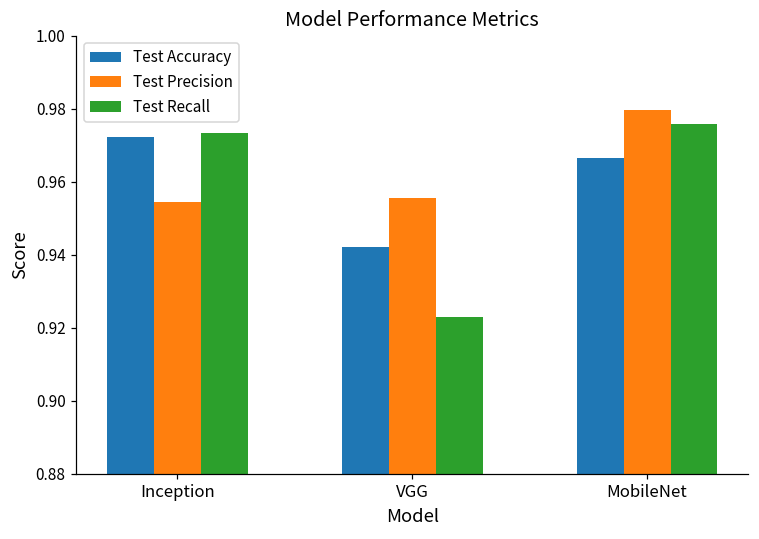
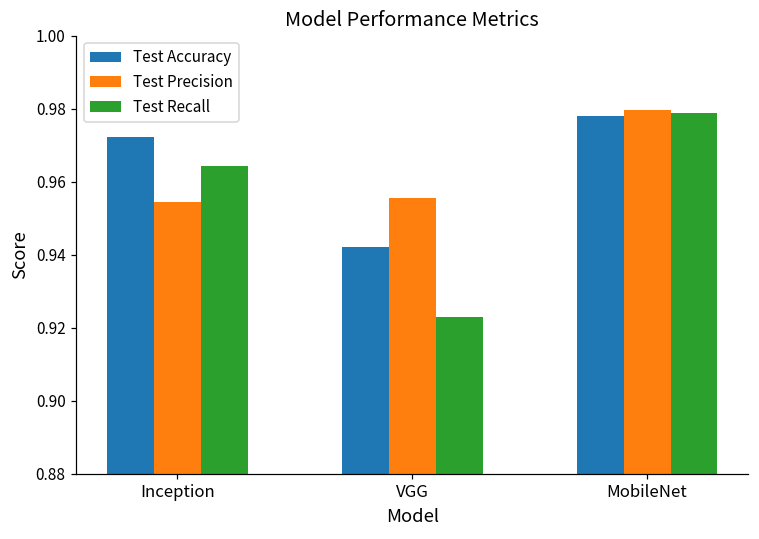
  {
    "Test Accuracy": {
      "Inception": 0.972,
      "VGG": 0.942,
-     "MobileNet": 0.967
+     "MobileNet": 0.978
    },
    "Test Precision": {
      "Inception": 0.955,
      "VGG": 0.956,
      "MobileNet": 0.980
    },
    "Test Recall": {
-     "Inception": 0.973,
+     "Inception": 0.964,
      "VGG": 0.923,
-     "MobileNet": 0.976
+     "MobileNet": 0.979
    }
  }
